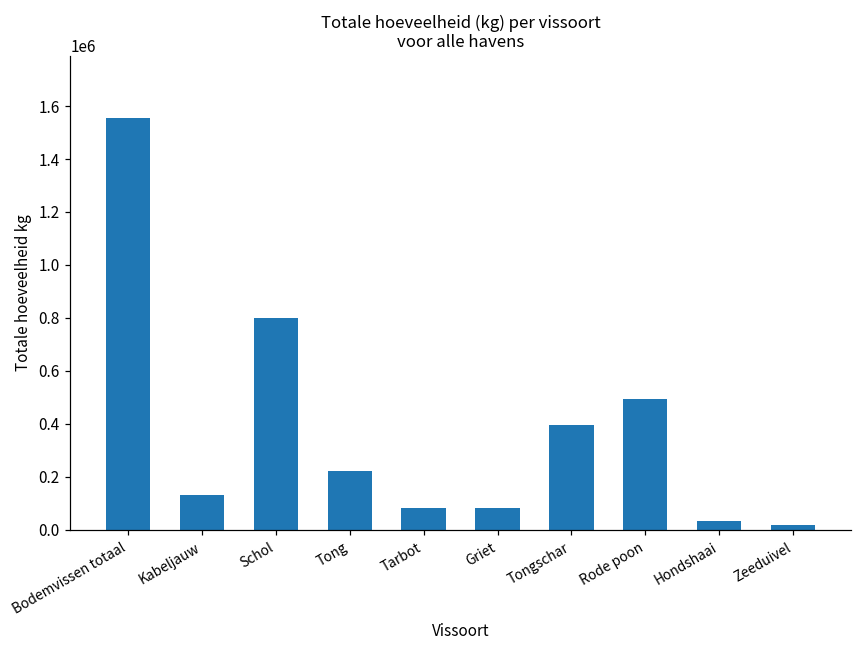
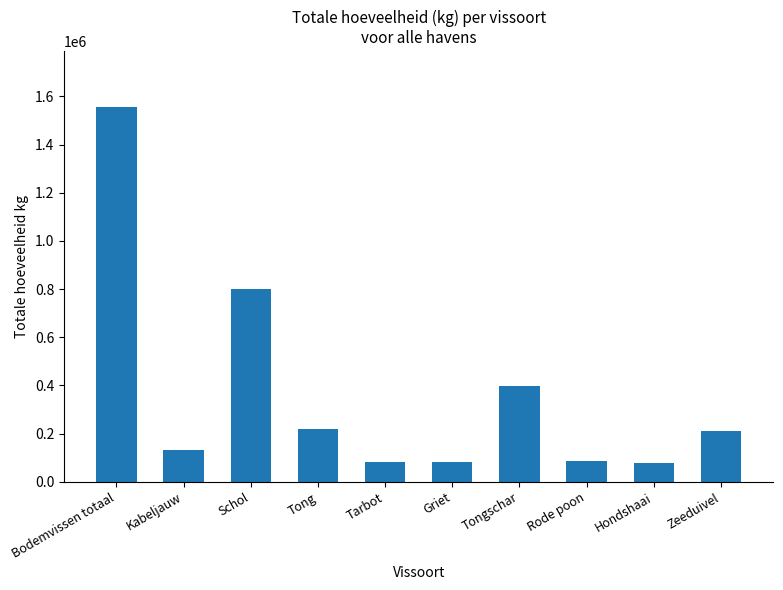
  {
    "Bodemvissen totaal": 1550000,
    "Kabeljauw": 130000,
    "Schol": 800000,
    "Tong": 220000,
    "Tarbot": 80000,
    "Griet": 80000,
    "Tongschar": 400000,
-   "Rode poon": 500000,
-   "Hondshaai": 40000,
-   "Zeeduivel": 20000
+   "Rode poon": 80000,
+   "Hondshaai": 80000,
+   "Zeeduivel": 210000
  }
